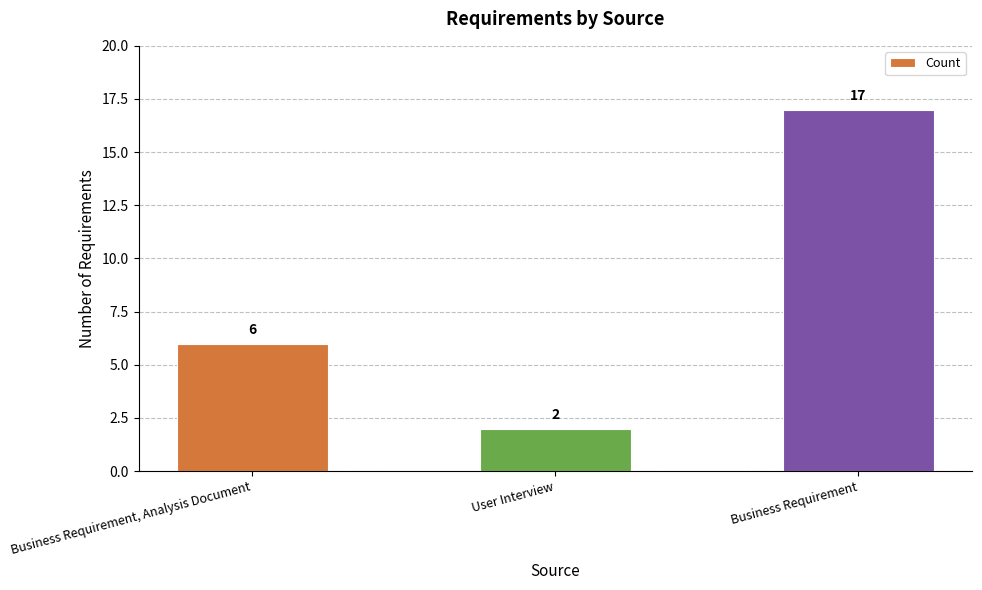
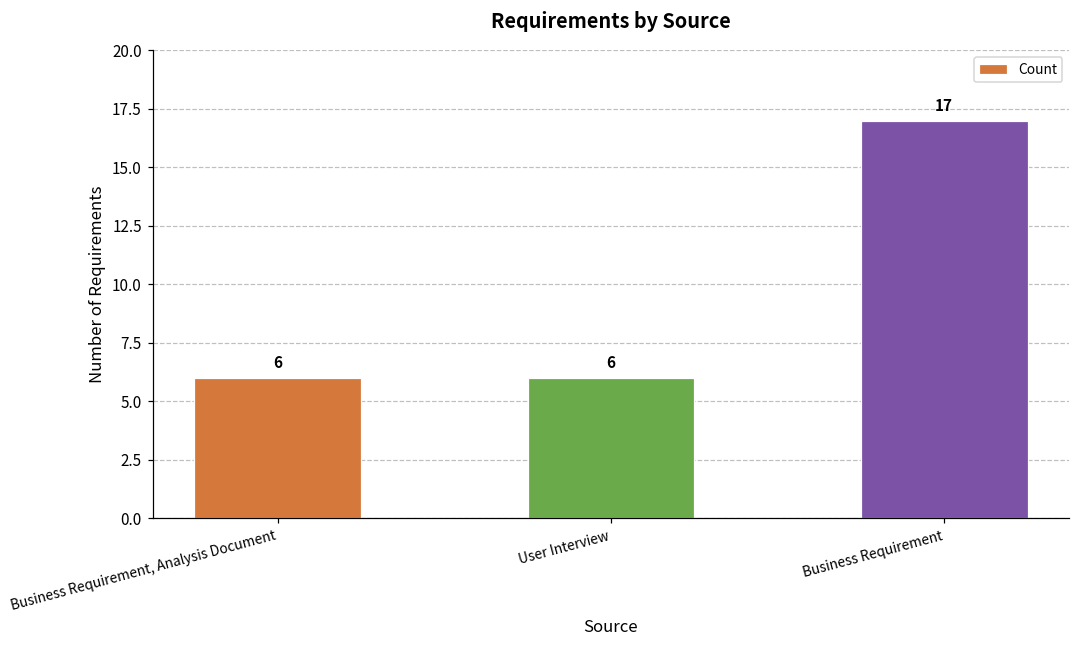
  {
    "Business Requirement, Analysis Document": 6,
-   "User Interview": 2,
+   "User Interview": 6,
    "Business Requirement": 17
  }
